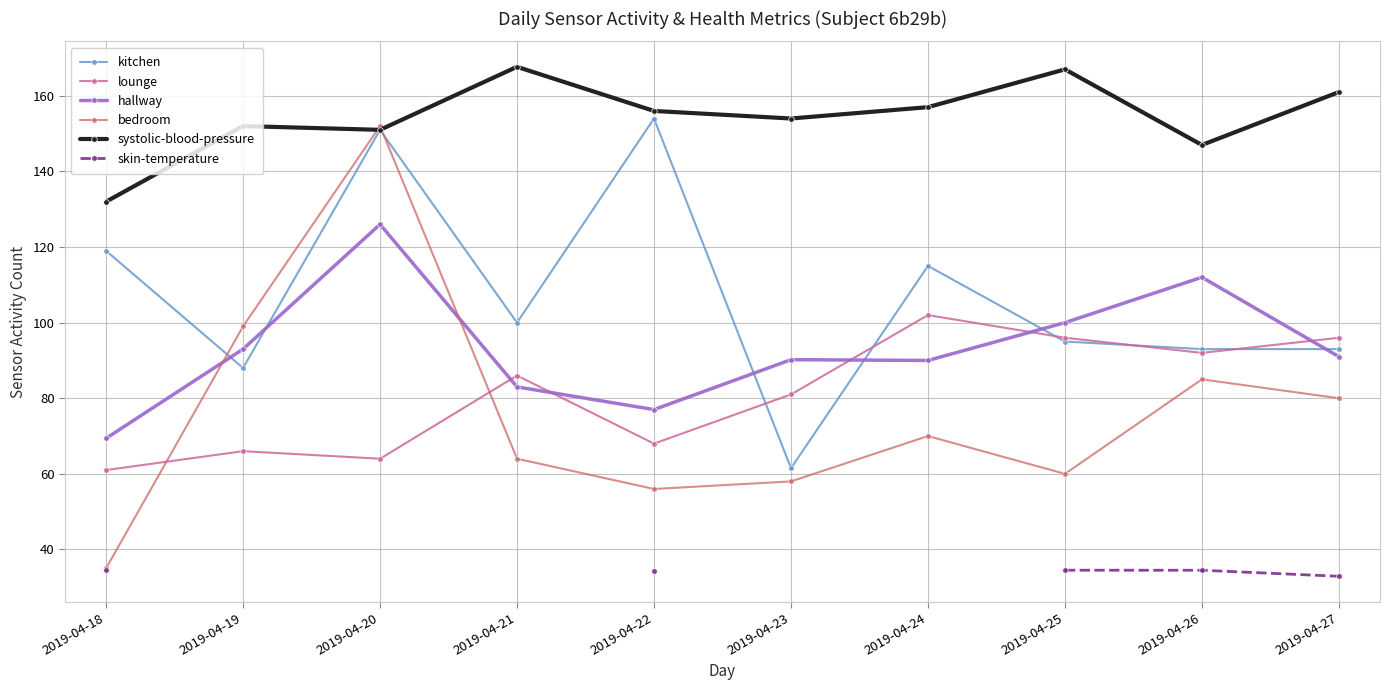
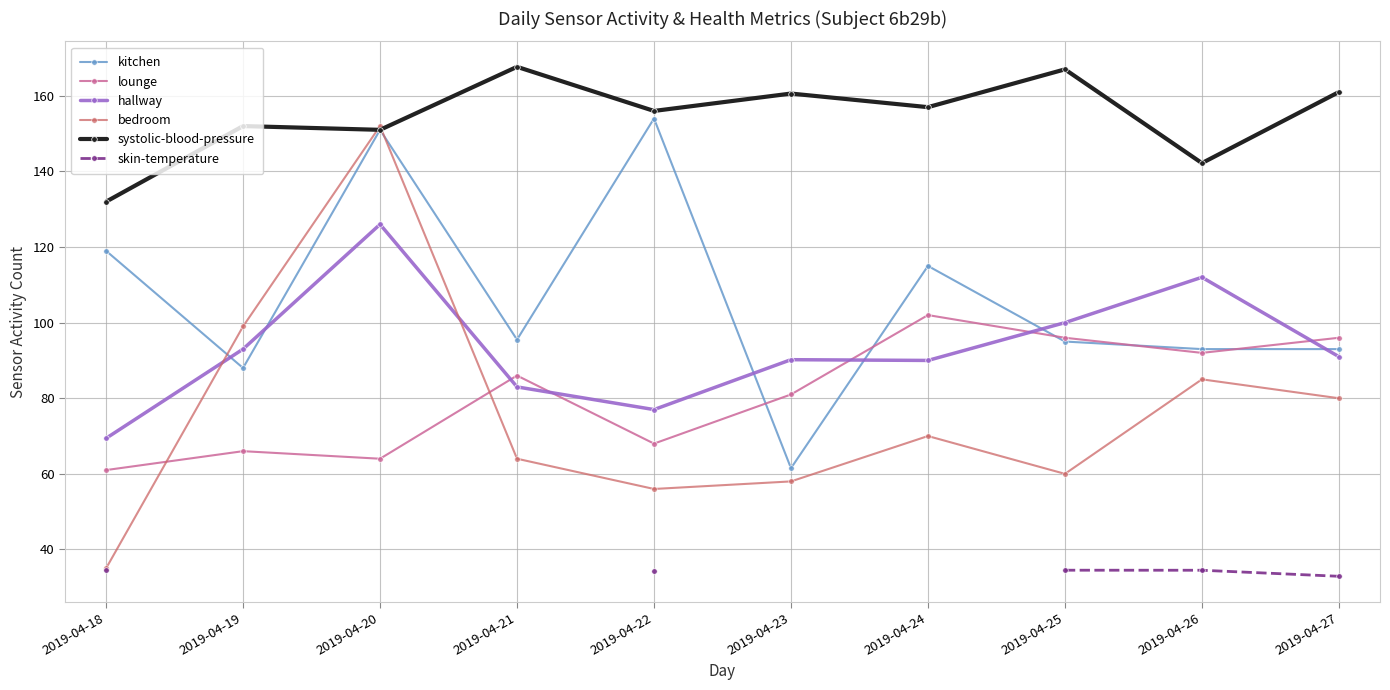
  {
    "kitchen": {
      "2019-04-18": 119,
      "2019-04-19": 88,
-     "2019-04-21": 100,
+     "2019-04-21": 96,
      "2019-04-22": 154,
      "2019-04-23": 62,
      "2019-04-24": 115,
      "2019-04-25": 95,
      "2019-04-26": 93,
      "2019-04-27": 93
    },
    "hallway": {
      "2019-04-18": 69,
      "2019-04-19": 93,
      "2019-04-20": 126,
      "2019-04-21": 83,
      "2019-04-22": 77,
      "2019-04-23": 90,
      "2019-04-24": 90,
      "2019-04-25": 100,
      "2019-04-26": 112,
      "2019-04-27": 91
    },
    "systolic-blood-pressure": {
      "2019-04-18": 132,
      "2019-04-21": 168,
      "2019-04-22": 156,
-     "2019-04-23": 154,
+     "2019-04-23": 161,
      "2019-04-24": 157,
      "2019-04-25": 167,
-     "2019-04-26": 147,
+     "2019-04-26": 142,
      "2019-04-27": 161
    },
    "skin-temperature": {
      "2019-04-22": 34,
      "2019-04-25": 35,
      "2019-04-26": 35,
      "2019-04-27": 33
    }
  }
